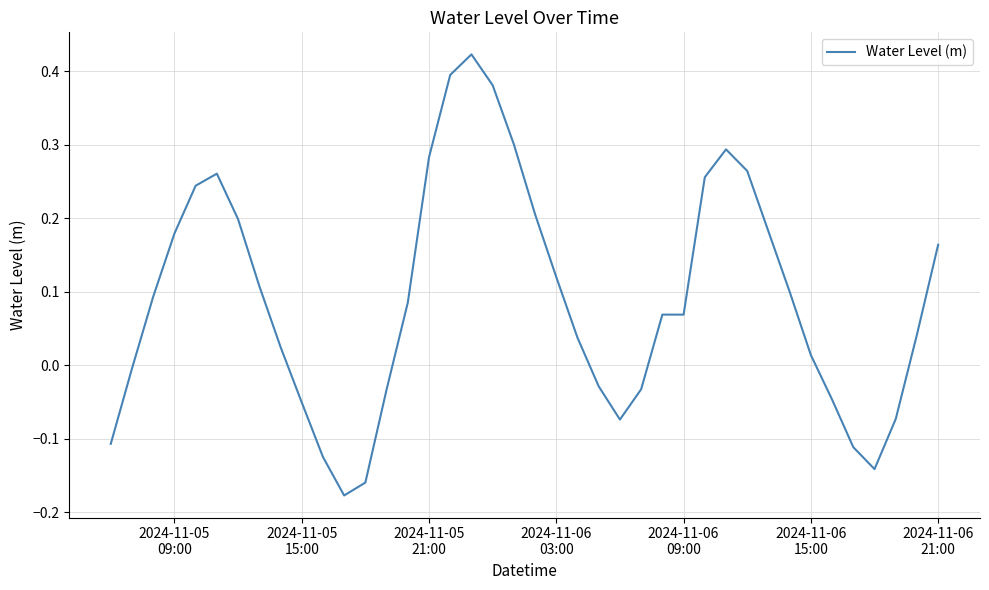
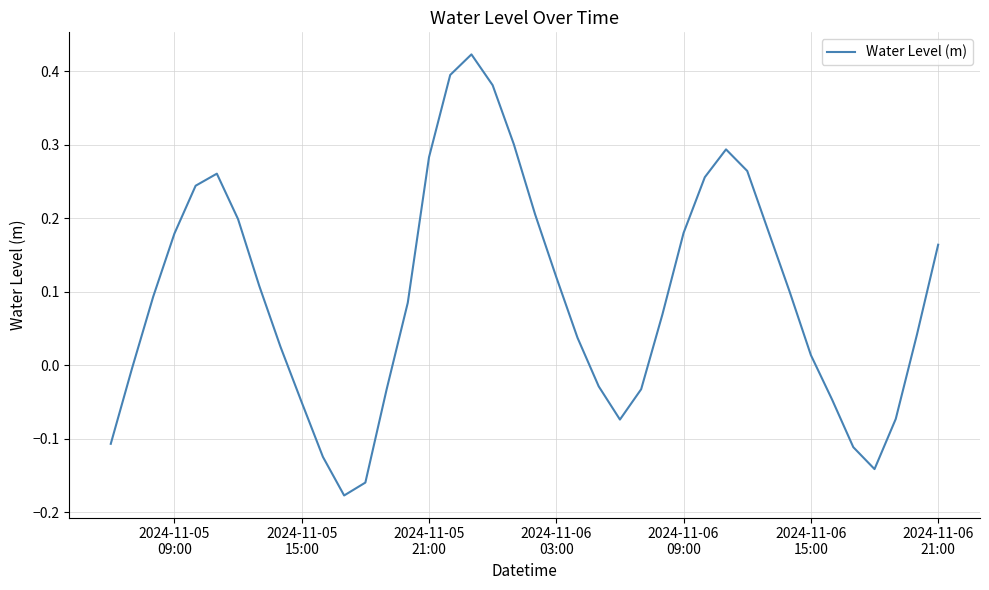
  {
    "2024-11-05 09:00": 0.18,
    "2024-11-05 15:00": -0.05,
    "2024-11-05 21:00": 0.28,
    "2024-11-06 03:00": 0.12,
-   "2024-11-06 09:00": 0.07,
+   "2024-11-06 09:00": 0.18,
    "2024-11-06 15:00": 0.01,
    "2024-11-06 21:00": 0.16
  }
